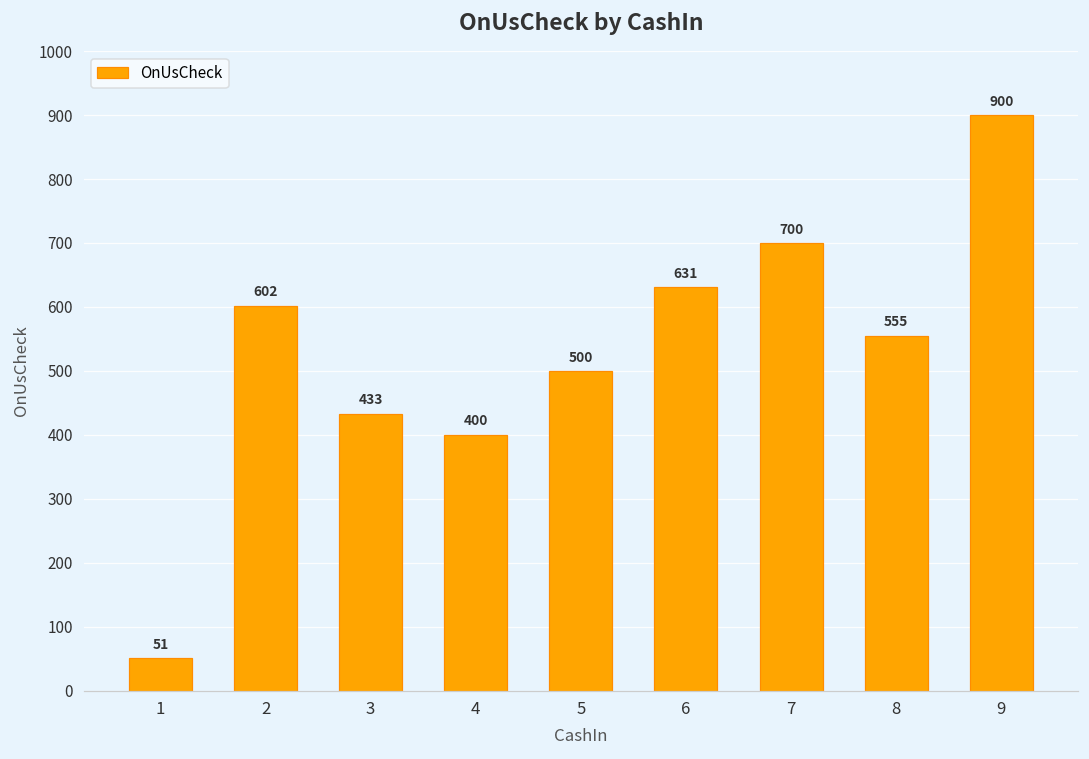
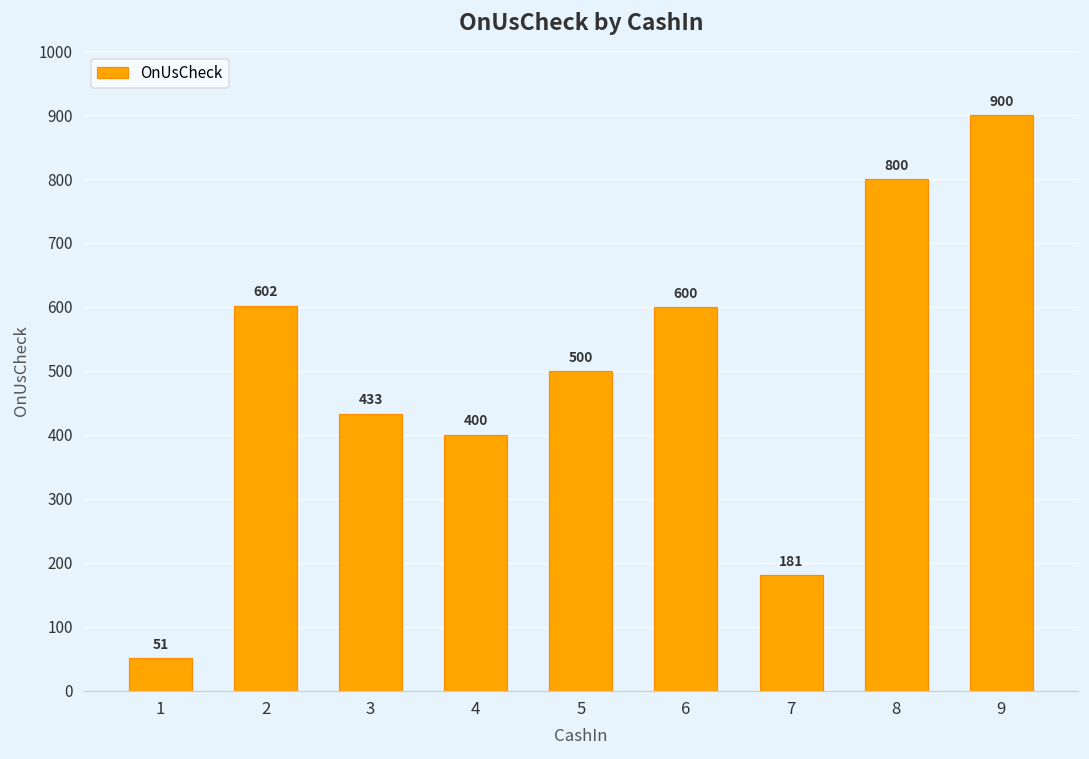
  {
    "1": 51,
    "2": 602,
    "3": 433,
    "4": 400,
    "5": 500,
-   "6": 631,
-   "7": 700,
-   "8": 555,
+   "6": 600,
+   "7": 181,
+   "8": 800,
    "9": 900
  }
